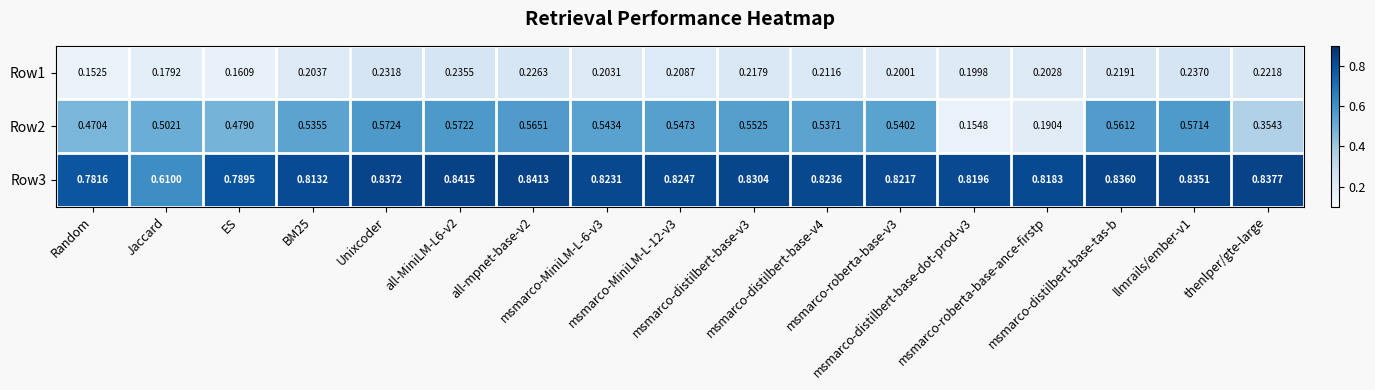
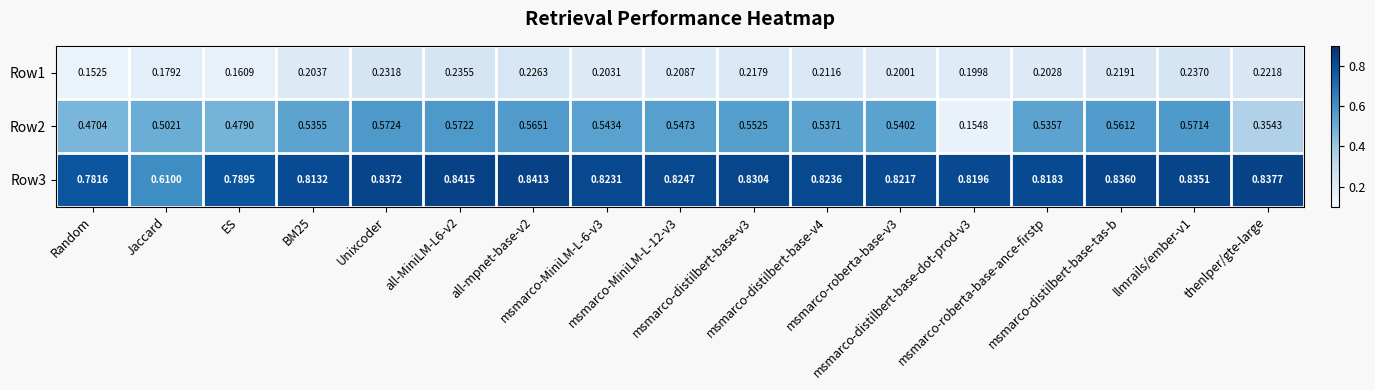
  {
    "Row1": {
      "Random": 0.1525,
      "Jaccard": 0.1792,
      "ES": 0.1609,
      "BM25": 0.2037,
      "Unixcoder": 0.2318,
      "all-MiniLM-L6-v2": 0.2355,
      "all-mpnet-base-v2": 0.2263,
      "msmarco-MiniLM-L-6-v3": 0.2031,
      "msmarco-MiniLM-L-12-v3": 0.2087,
      "msmarco-distilbert-base-v3": 0.2179,
      "msmarco-distilbert-base-v4": 0.2116,
      "msmarco-roberta-base-v3": 0.2001,
      "msmarco-distilbert-base-dot-prod-v3": 0.1998,
      "msmarco-roberta-base-ance-firstp": 0.2028,
      "msmarco-distilbert-base-tas-b": 0.2191,
      "llmrails/ember-v1": 0.2370,
      "thenlper/gte-large": 0.2218
    },
    "Row2": {
      "Random": 0.4704,
      "Jaccard": 0.5021,
      "ES": 0.4790,
      "BM25": 0.5355,
      "Unixcoder": 0.5724,
      "all-MiniLM-L6-v2": 0.5722,
      "all-mpnet-base-v2": 0.5651,
      "msmarco-MiniLM-L-6-v3": 0.5434,
      "msmarco-MiniLM-L-12-v3": 0.5473,
      "msmarco-distilbert-base-v3": 0.5525,
      "msmarco-distilbert-base-v4": 0.5371,
      "msmarco-roberta-base-v3": 0.5402,
      "msmarco-distilbert-base-dot-prod-v3": 0.1548,
-     "msmarco-roberta-base-ance-firstp": 0.1904,
+     "msmarco-roberta-base-ance-firstp": 0.5357,
      "msmarco-distilbert-base-tas-b": 0.5612,
      "llmrails/ember-v1": 0.5714,
      "thenlper/gte-large": 0.3543
    },
    "Row3": {
      "Random": 0.7816,
      "Jaccard": 0.6100,
      "ES": 0.7895,
      "BM25": 0.8132,
      "Unixcoder": 0.8372,
      "all-MiniLM-L6-v2": 0.8415,
      "all-mpnet-base-v2": 0.8413,
      "msmarco-MiniLM-L-6-v3": 0.8231,
      "msmarco-MiniLM-L-12-v3": 0.8247,
      "msmarco-distilbert-base-v3": 0.8304,
      "msmarco-distilbert-base-v4": 0.8236,
      "msmarco-roberta-base-v3": 0.8217,
      "msmarco-distilbert-base-dot-prod-v3": 0.8196,
      "msmarco-roberta-base-ance-firstp": 0.8183,
      "msmarco-distilbert-base-tas-b": 0.8360,
      "llmrails/ember-v1": 0.8351,
      "thenlper/gte-large": 0.8377
    }
  }
